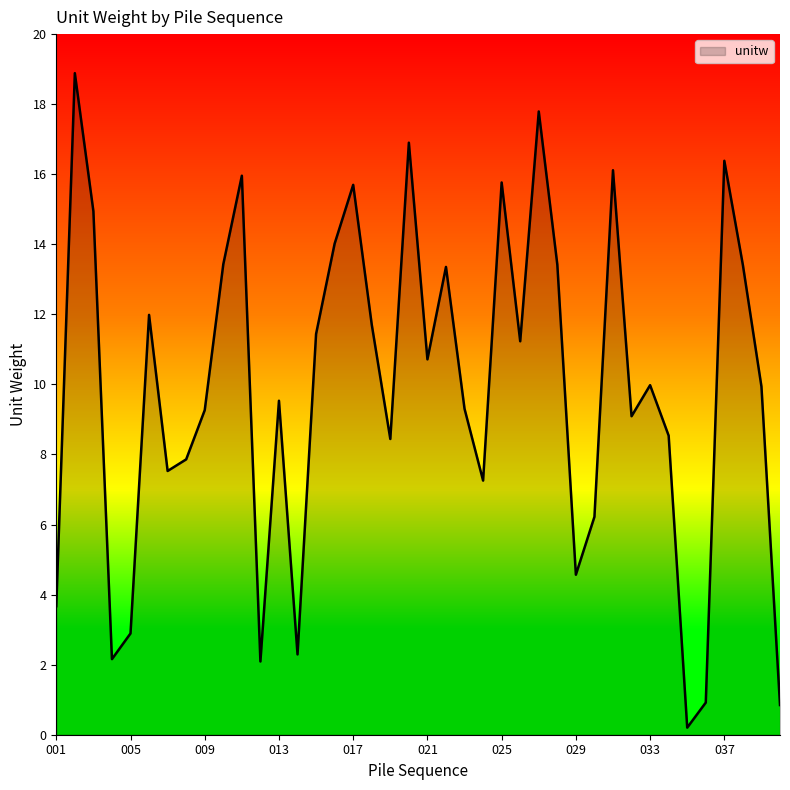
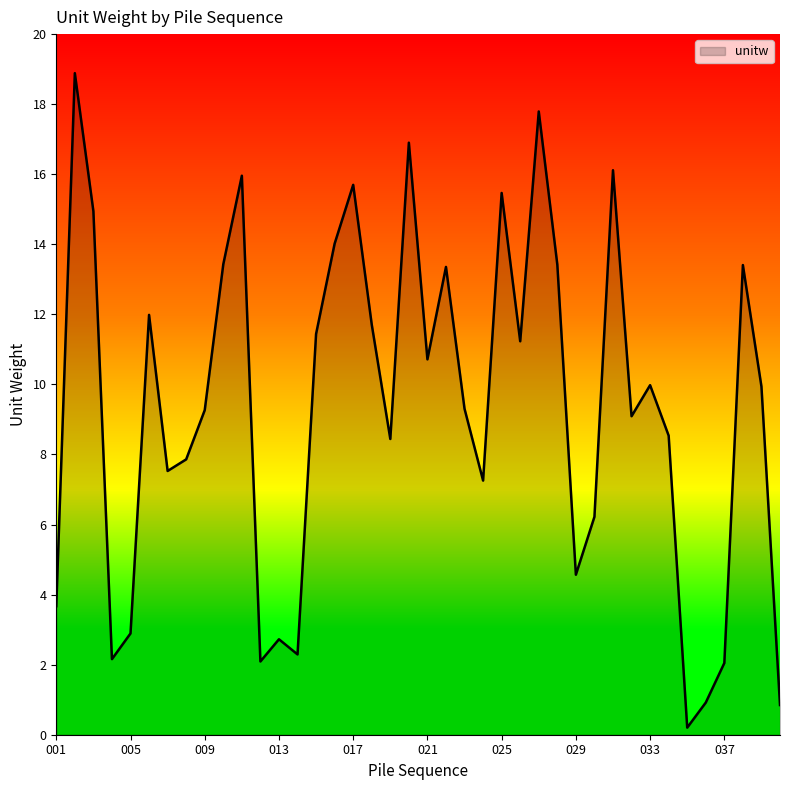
  {
    "001": 3.7,
    "005": 2.9,
    "009": 9.3,
-   "013": 9.5,
+   "013": 2.7,
    "017": 15.7,
    "021": 10.7,
-   "025": 15.8,
+   "025": 15.5,
    "029": 4.6,
    "033": 10.0,
-   "037": 16.4
+   "037": 2.0
  }
